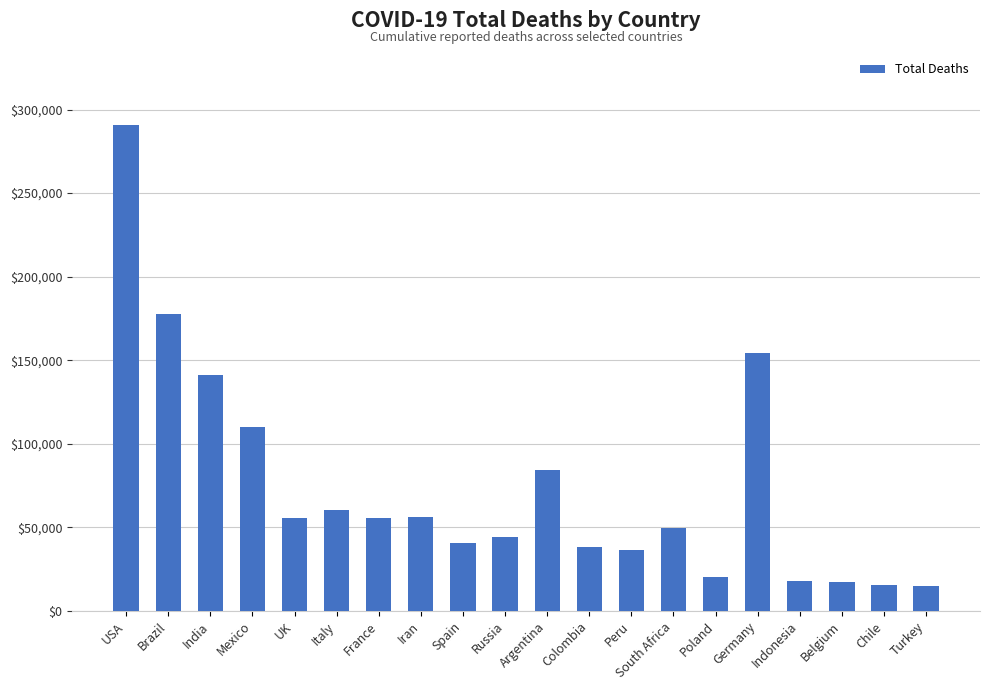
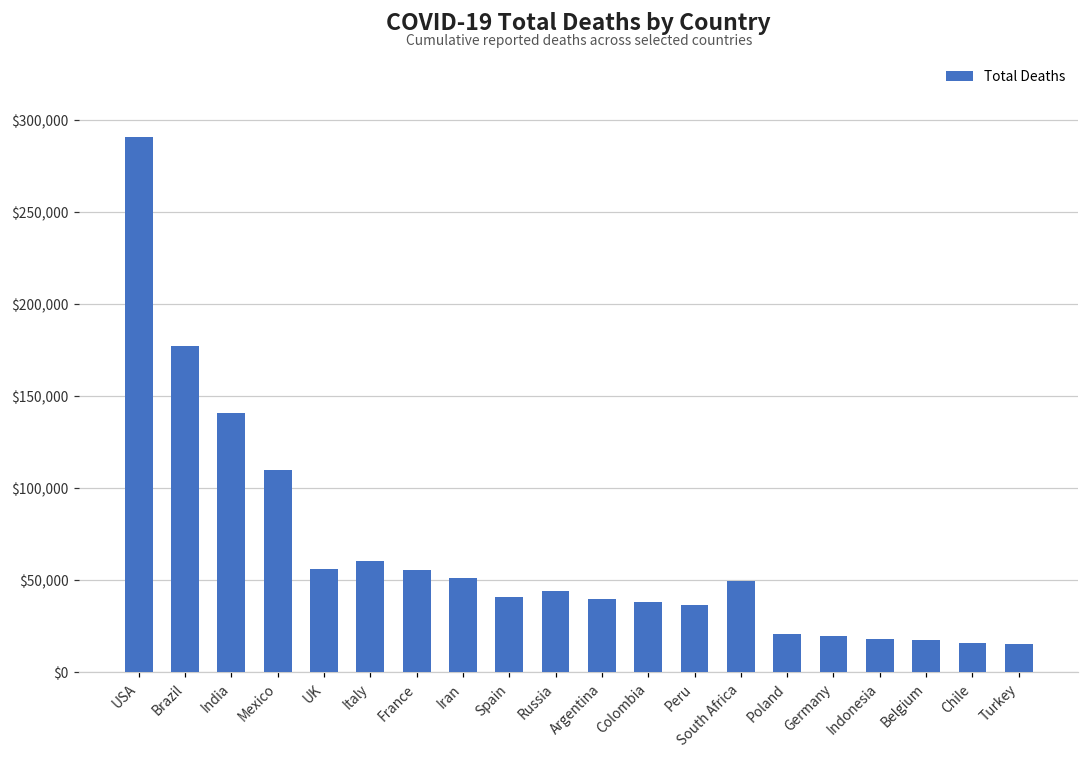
  {
    "USA": "$291,000",
    "Brazil": "$177,000",
    "India": "$141,000",
    "Mexico": "$110,000",
    "UK": "$56,000",
    "Italy": "$61,000",
    "France": "$56,000",
-   "Iran": "$57,000",
+   "Iran": "$51,000",
    "Spain": "$41,000",
    "Russia": "$44,000",
-   "Argentina": "$85,000",
+   "Argentina": "$40,000",
    "Colombia": "$38,000",
    "Peru": "$36,000",
    "South Africa": "$50,000",
    "Poland": "$21,000",
-   "Germany": "$154,000",
+   "Germany": "$20,000",
    "Indonesia": "$18,000",
    "Belgium": "$17,000",
    "Chile": "$16,000",
    "Turkey": "$15,000"
  }
